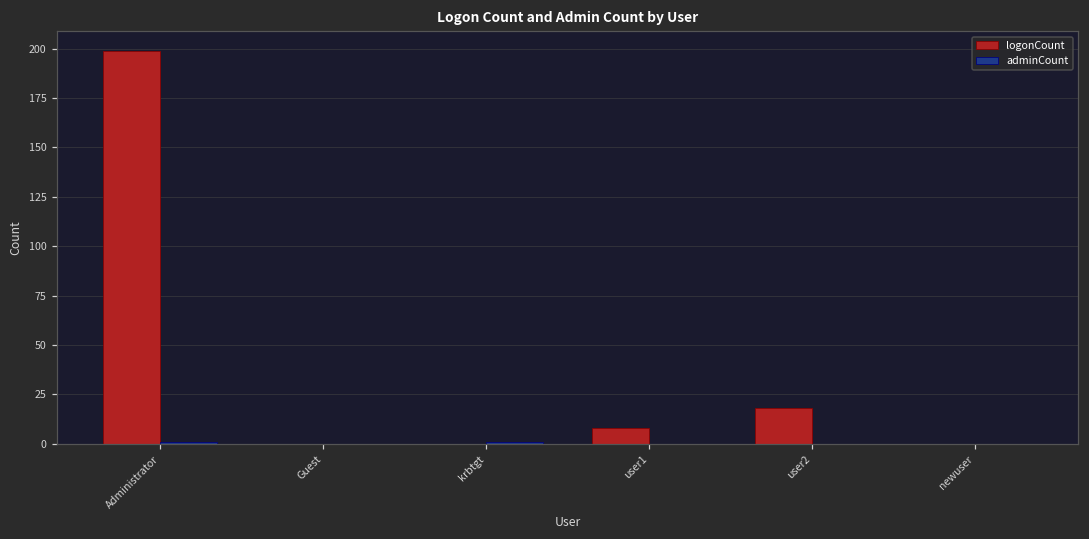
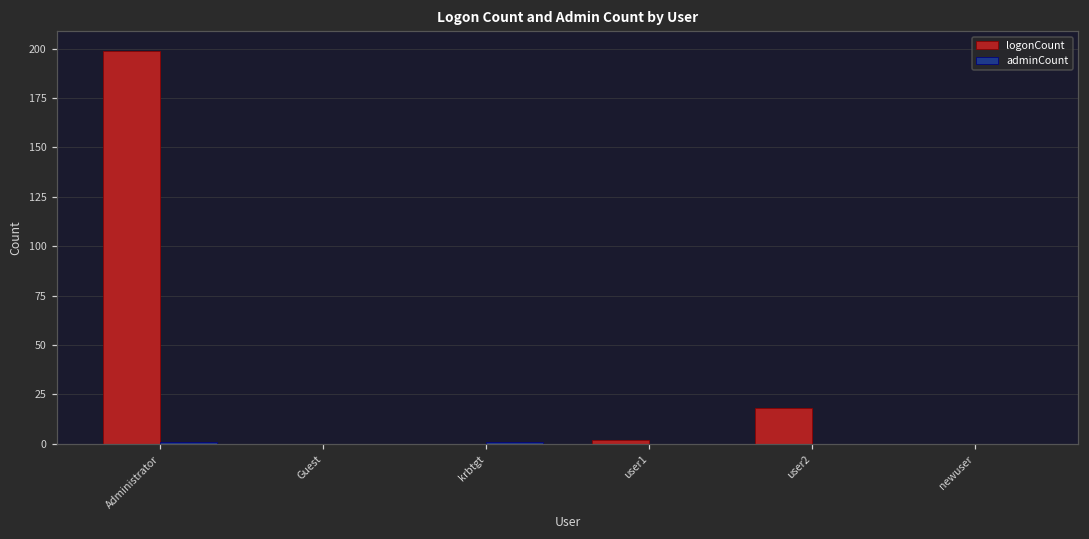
  {
    "logonCount": {
      "Administrator": 199,
      "Guest": 0,
      "krbtgt": 0,
-     "user1": 8,
+     "user1": 2,
      "user2": 18,
      "newuser": 0
    },
    "adminCount": {
      "Guest": 0,
      "user1": 0,
      "user2": 0,
      "newuser": 0
    }
  }
